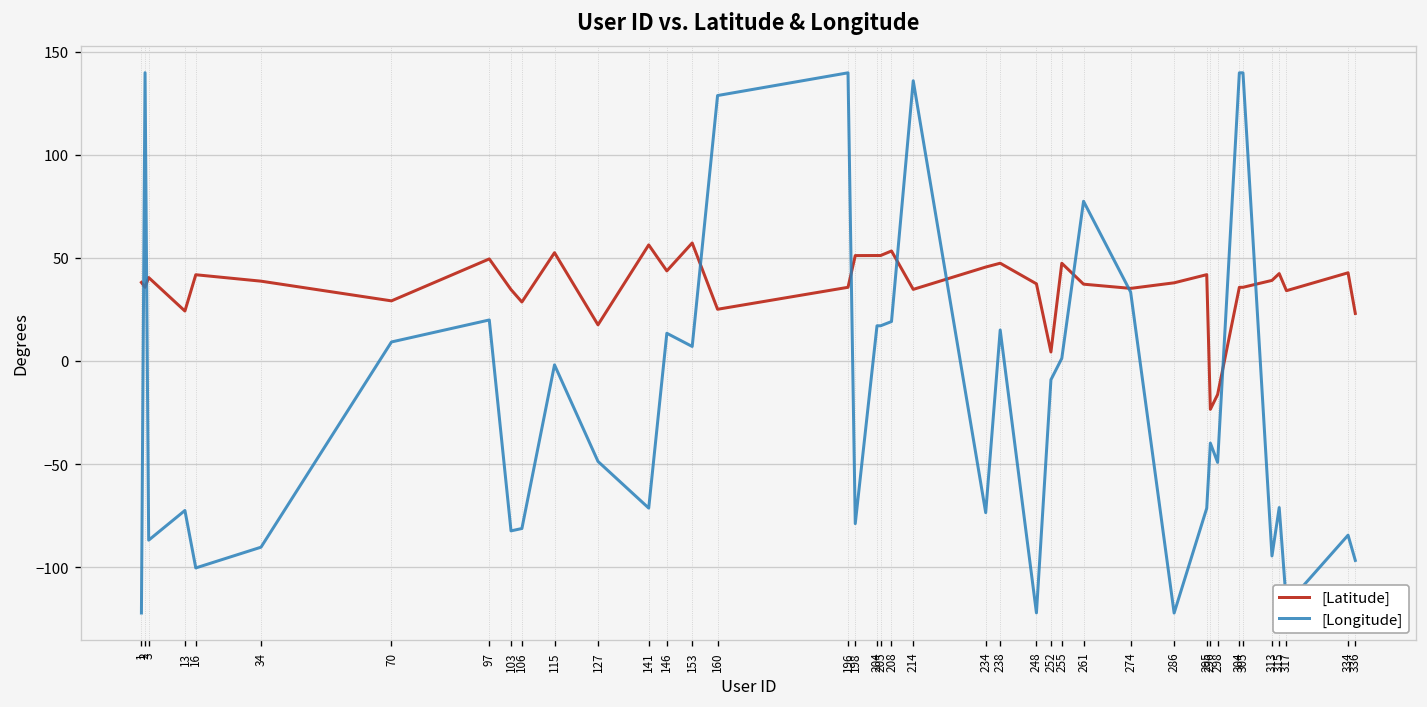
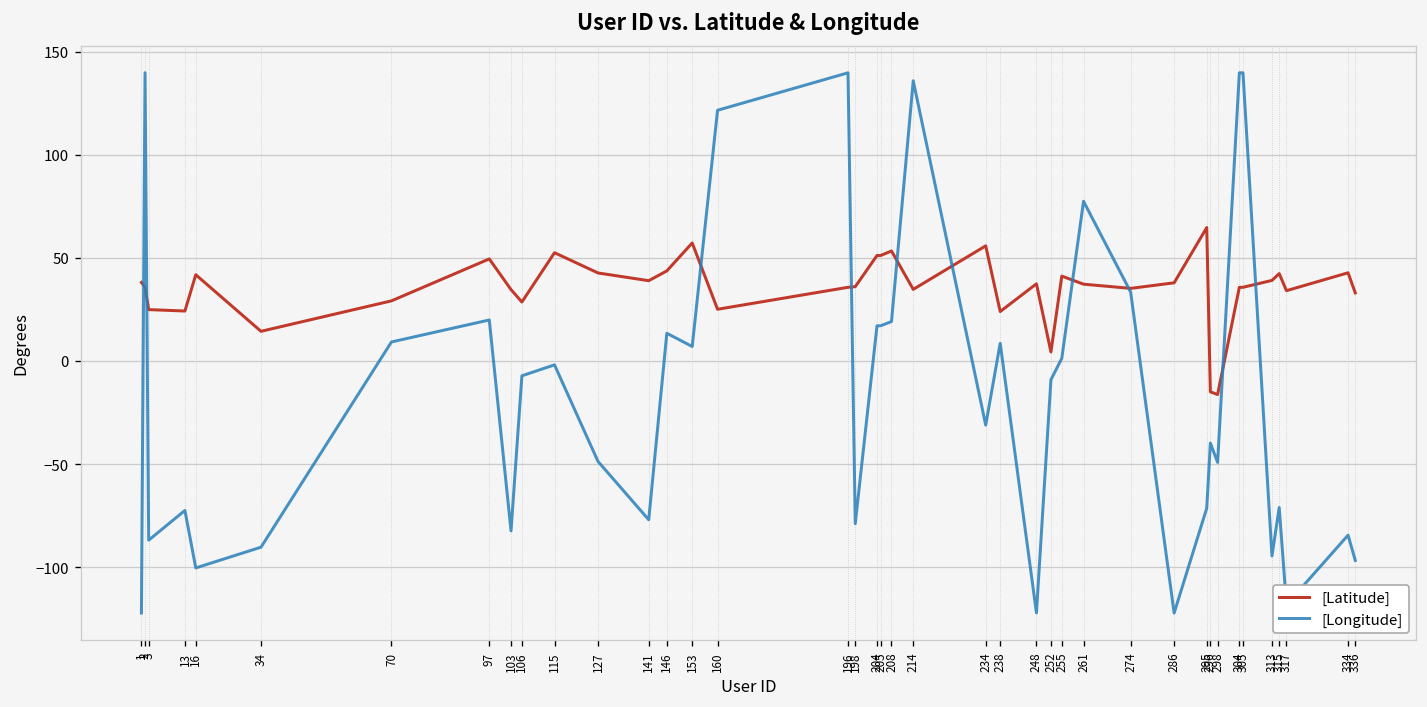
  {
    "[Latitude]": {
      "1": 38,
      "2": 36,
-     "3": 40,
+     "3": 25,
      "13": 24,
      "16": 42,
-     "34": 39,
+     "34": 14,
      "70": 29,
      "97": 49,
      "103": 35,
      "106": 29,
      "115": 52,
-     "127": 17,
-     "141": 56,
+     "127": 43,
+     "141": 39,
      "146": 44,
      "153": 57,
      "160": 25,
      "196": 36,
-     "198": 51,
+     "198": 36,
      "204": 51,
      "205": 51,
      "208": 53,
      "214": 35,
-     "234": 46,
-     "238": 47,
+     "234": 56,
+     "238": 24,
      "248": 37,
      "252": 4,
-     "255": 47,
+     "255": 41,
      "261": 37,
      "274": 35,
      "286": 38,
-     "295": 42,
-     "296": -23,
+     "295": 65,
+     "296": -15,
      "298": -16,
      "304": 36,
      "305": 36,
      "313": 39,
      "315": 42,
      "317": 34,
      "334": 43,
-     "336": 23
+     "336": 33
    },
    "[Longitude]": {
      "1": -122,
      "2": 140,
      "3": -87,
      "13": -73,
      "16": -100,
      "34": -90,
      "70": 9,
      "97": 20,
      "103": -82,
-     "106": -81,
+     "106": -7,
      "115": -2,
      "127": -49,
-     "141": -71,
+     "141": -77,
      "146": 13,
      "153": 7,
-     "160": 129,
+     "160": 122,
      "196": 140,
      "198": -79,
      "204": 17,
      "205": 17,
      "208": 19,
      "214": 136,
-     "234": -74,
-     "238": 15,
+     "234": -31,
+     "238": 9,
      "248": -122,
      "252": -9,
      "255": 1,
      "261": 77,
      "274": 33,
      "286": -122,
      "295": -71,
      "296": -40,
      "298": -49,
      "304": 140,
      "305": 140,
      "313": -95,
      "315": -71,
      "334": -84,
      "336": -97
    }
  }
